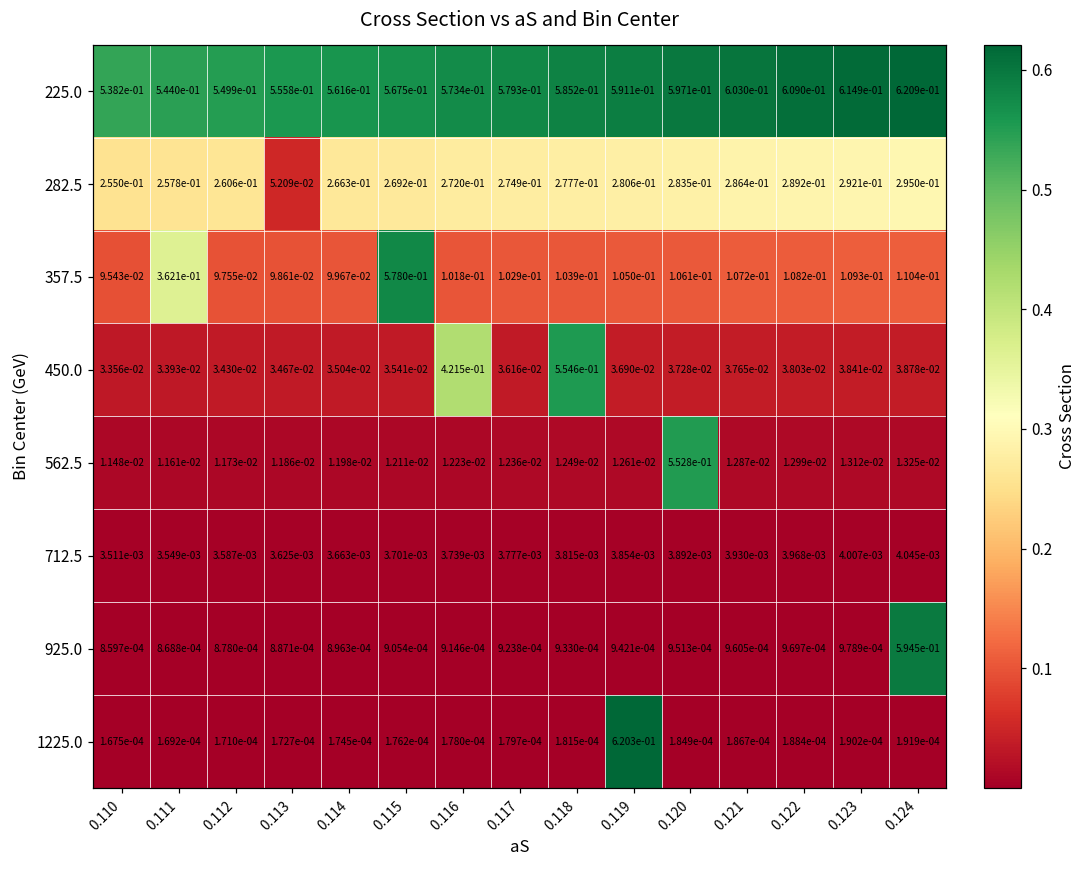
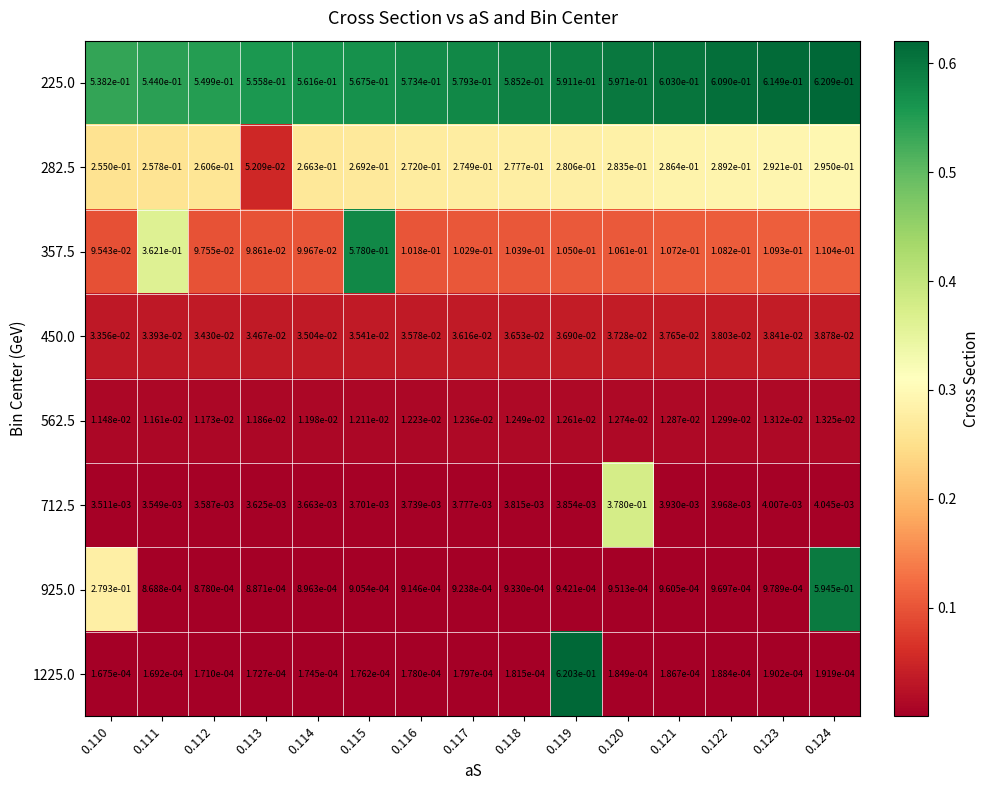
  {
    "225.0": {
      "0.110": "5.382e-01",
      "0.111": "5.440e-01",
      "0.112": "5.499e-01",
      "0.113": "5.558e-01",
      "0.114": "5.616e-01",
      "0.115": "5.675e-01",
      "0.116": "5.734e-01",
      "0.117": "5.793e-01",
      "0.118": "5.852e-01",
      "0.119": "5.911e-01",
      "0.120": "5.971e-01",
      "0.121": "6.030e-01",
      "0.122": "6.090e-01",
      "0.123": "6.149e-01",
      "0.124": "6.209e-01"
    },
    "282.5": {
      "0.110": "2.550e-01",
      "0.111": "2.578e-01",
      "0.112": "2.606e-01",
      "0.113": "5.209e-02",
      "0.114": "2.663e-01",
      "0.115": "2.692e-01",
      "0.116": "2.720e-01",
      "0.117": "2.749e-01",
      "0.118": "2.777e-01",
      "0.119": "2.806e-01",
      "0.120": "2.835e-01",
      "0.121": "2.864e-01",
      "0.122": "2.892e-01",
      "0.123": "2.921e-01",
      "0.124": "2.950e-01"
    },
    "357.5": {
      "0.110": "9.543e-02",
      "0.111": "3.621e-01",
      "0.112": "9.755e-02",
      "0.113": "9.861e-02",
      "0.114": "9.967e-02",
      "0.115": "5.780e-01",
      "0.116": "1.018e-01",
      "0.117": "1.029e-01",
      "0.118": "1.039e-01",
      "0.119": "1.050e-01",
      "0.120": "1.061e-01",
      "0.121": "1.072e-01",
      "0.122": "1.082e-01",
      "0.123": "1.093e-01",
      "0.124": "1.104e-01"
    },
    "450.0": {
      "0.110": "3.356e-02",
      "0.111": "3.393e-02",
      "0.112": "3.430e-02",
      "0.113": "3.467e-02",
      "0.114": "3.504e-02",
      "0.115": "3.541e-02",
-     "0.116": "4.215e-01",
+     "0.116": "3.578e-02",
      "0.117": "3.616e-02",
-     "0.118": "5.546e-01",
+     "0.118": "3.653e-02",
      "0.119": "3.690e-02",
      "0.120": "3.728e-02",
      "0.121": "3.765e-02",
      "0.122": "3.803e-02",
      "0.123": "3.841e-02",
      "0.124": "3.878e-02"
    },
    "562.5": {
      "0.110": "1.148e-02",
      "0.111": "1.161e-02",
      "0.112": "1.173e-02",
      "0.113": "1.186e-02",
      "0.114": "1.198e-02",
      "0.115": "1.211e-02",
      "0.116": "1.223e-02",
      "0.117": "1.236e-02",
      "0.118": "1.249e-02",
      "0.119": "1.261e-02",
-     "0.120": "5.528e-01",
+     "0.120": "1.274e-02",
      "0.121": "1.287e-02",
      "0.122": "1.299e-02",
      "0.123": "1.312e-02",
      "0.124": "1.325e-02"
    },
    "712.5": {
      "0.110": "3.511e-03",
      "0.111": "3.549e-03",
      "0.112": "3.587e-03",
      "0.113": "3.625e-03",
      "0.114": "3.663e-03",
      "0.115": "3.701e-03",
      "0.116": "3.739e-03",
      "0.117": "3.777e-03",
      "0.118": "3.815e-03",
      "0.119": "3.854e-03",
-     "0.120": "3.892e-03",
+     "0.120": "3.780e-01",
      "0.121": "3.930e-03",
      "0.122": "3.968e-03",
      "0.123": "4.007e-03",
      "0.124": "4.045e-03"
    },
    "925.0": {
-     "0.110": "8.597e-04",
+     "0.110": "2.793e-01",
      "0.111": "8.688e-04",
      "0.112": "8.780e-04",
      "0.113": "8.871e-04",
      "0.114": "8.963e-04",
      "0.115": "9.054e-04",
      "0.116": "9.146e-04",
      "0.117": "9.238e-04",
      "0.118": "9.330e-04",
      "0.119": "9.421e-04",
      "0.120": "9.513e-04",
      "0.121": "9.605e-04",
      "0.122": "9.697e-04",
      "0.123": "9.789e-04",
      "0.124": "5.945e-01"
    },
    "1225.0": {
      "0.110": "1.675e-04",
      "0.111": "1.692e-04",
      "0.112": "1.710e-04",
      "0.113": "1.727e-04",
      "0.114": "1.745e-04",
      "0.115": "1.762e-04",
      "0.116": "1.780e-04",
      "0.117": "1.797e-04",
      "0.118": "1.815e-04",
      "0.119": "6.203e-01",
      "0.120": "1.849e-04",
      "0.121": "1.867e-04",
      "0.122": "1.884e-04",
      "0.123": "1.902e-04",
      "0.124": "1.919e-04"
    }
  }
